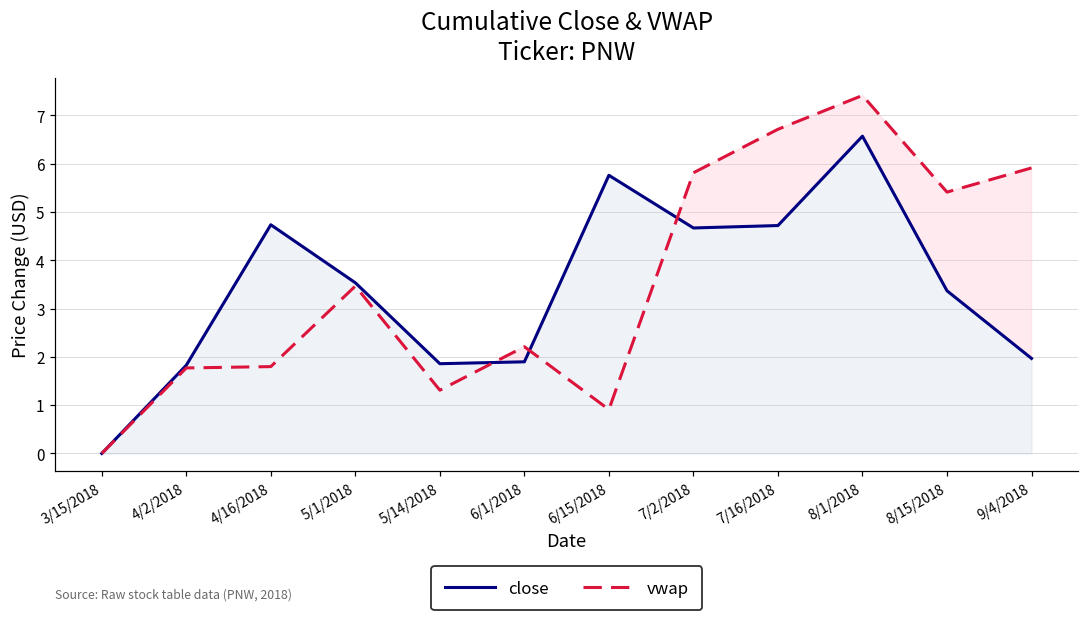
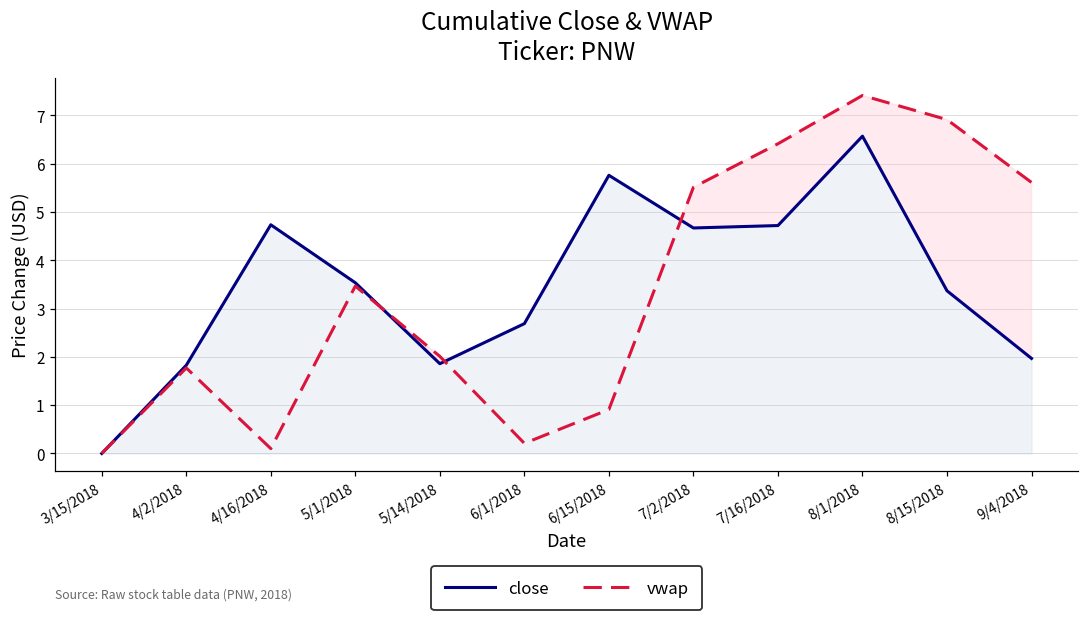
  {
    "close": {
      "4/16/2018": 4.7,
      "5/1/2018": 3.5,
      "5/14/2018": 1.9,
-     "6/1/2018": 1.9,
+     "6/1/2018": 2.7,
      "6/15/2018": 5.8,
      "7/2/2018": 4.7,
      "7/16/2018": 4.7,
      "8/1/2018": 6.6,
      "8/15/2018": 3.4,
      "9/4/2018": 2.0
    },
    "vwap": {
-     "4/16/2018": 1.8,
+     "4/16/2018": 0.1,
      "5/1/2018": 3.5,
-     "5/14/2018": 1.3,
-     "6/1/2018": 2.2,
+     "5/14/2018": 2.0,
+     "6/1/2018": 0.2,
      "6/15/2018": 0.9,
-     "7/2/2018": 5.8,
-     "7/16/2018": 6.7,
+     "7/2/2018": 5.5,
+     "7/16/2018": 6.4,
      "8/1/2018": 7.4,
-     "8/15/2018": 5.4,
-     "9/4/2018": 5.9
+     "8/15/2018": 6.9,
+     "9/4/2018": 5.6
    }
  }
